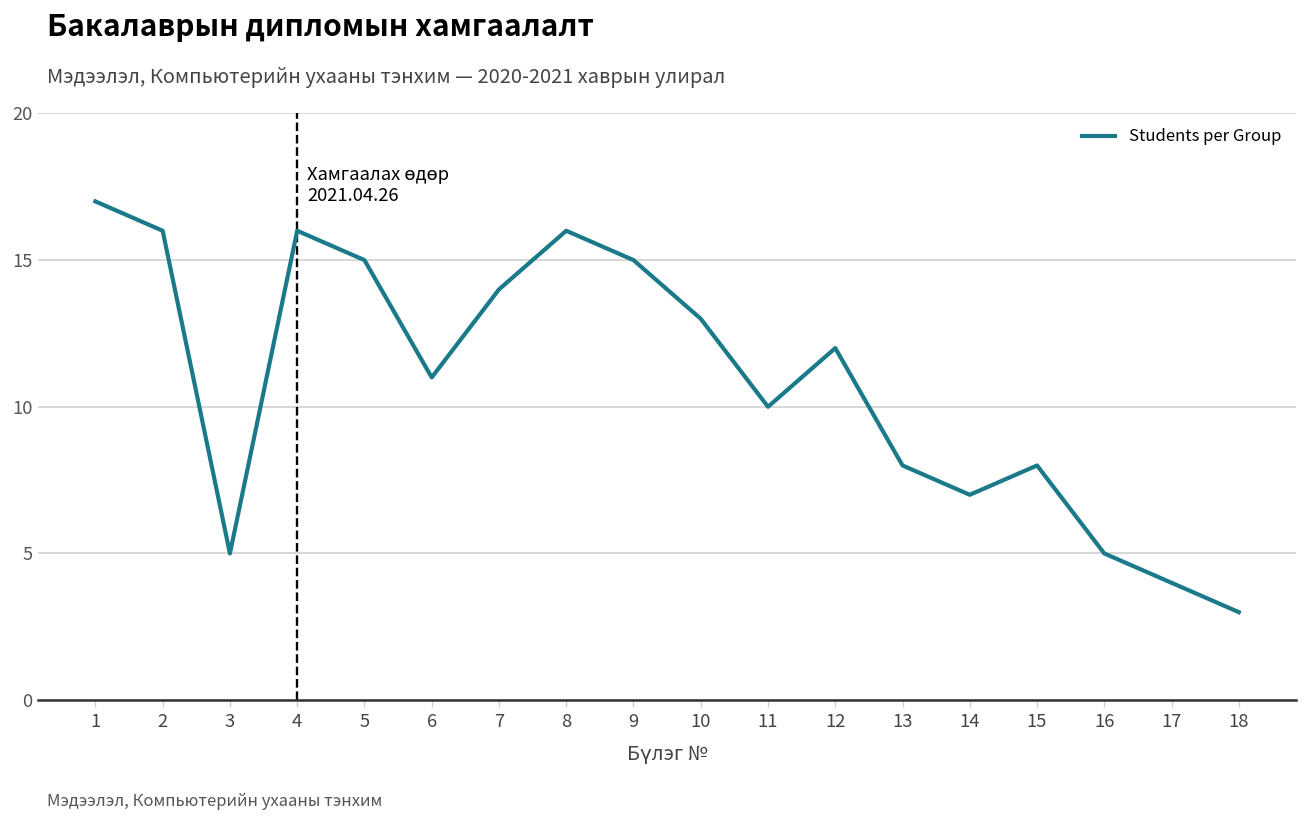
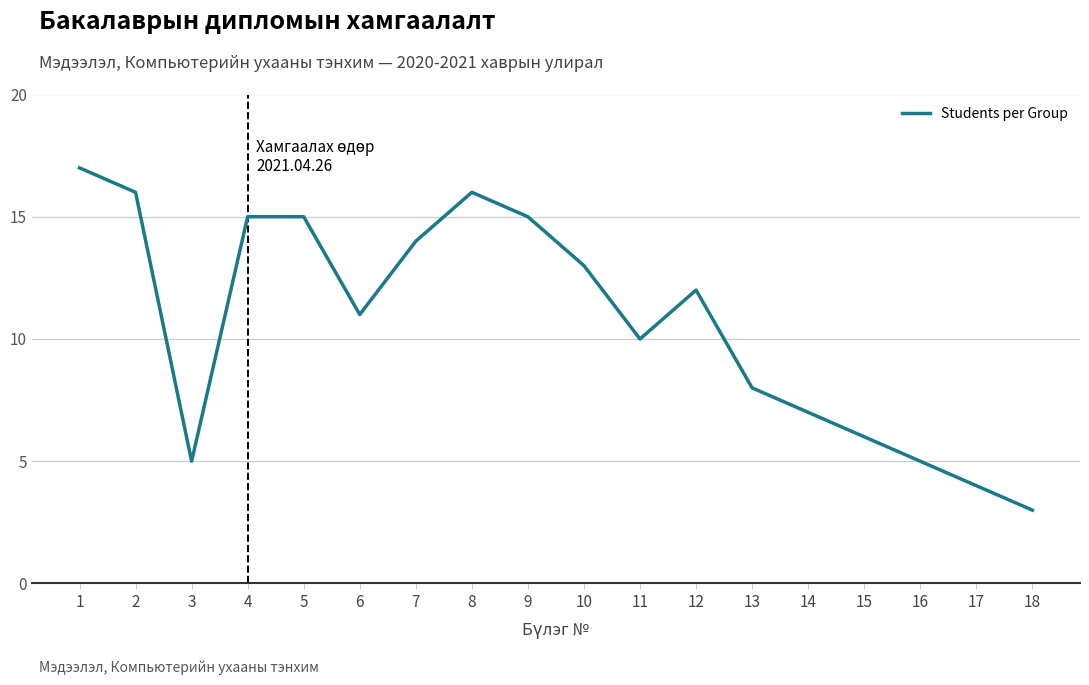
  {
    "1": 17,
    "2": 16,
    "3": 5,
-   "4": 16,
+   "4": 15,
    "5": 15,
    "6": 11,
    "7": 14,
    "8": 16,
    "9": 15,
    "10": 13,
    "11": 10,
    "12": 12,
    "13": 8,
    "14": 7,
-   "15": 8,
+   "15": 6,
    "16": 5,
    "17": 4,
    "18": 3
  }
